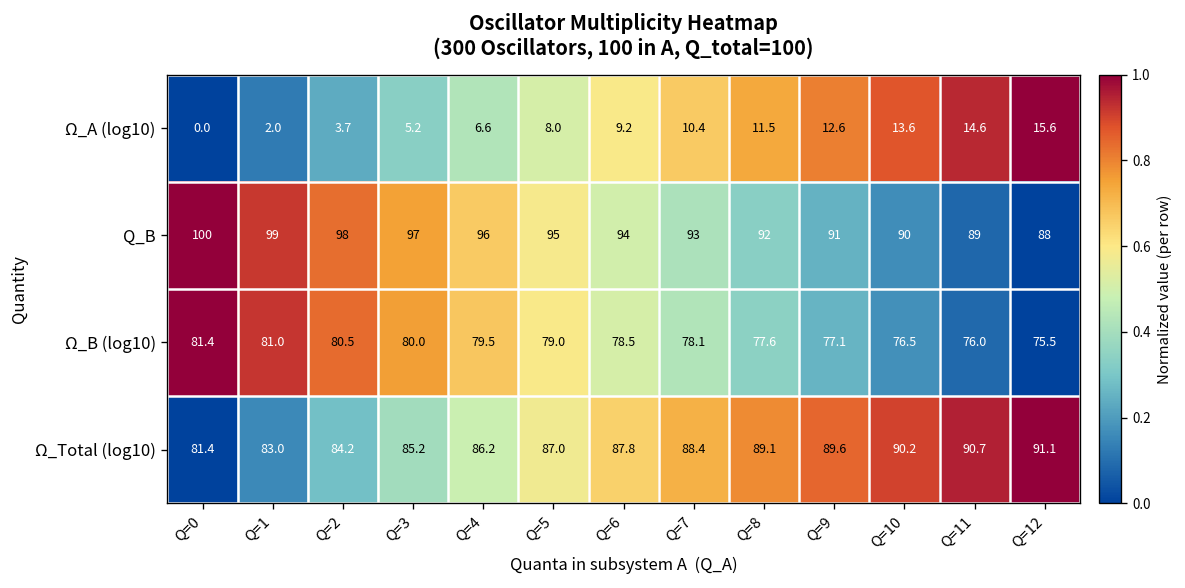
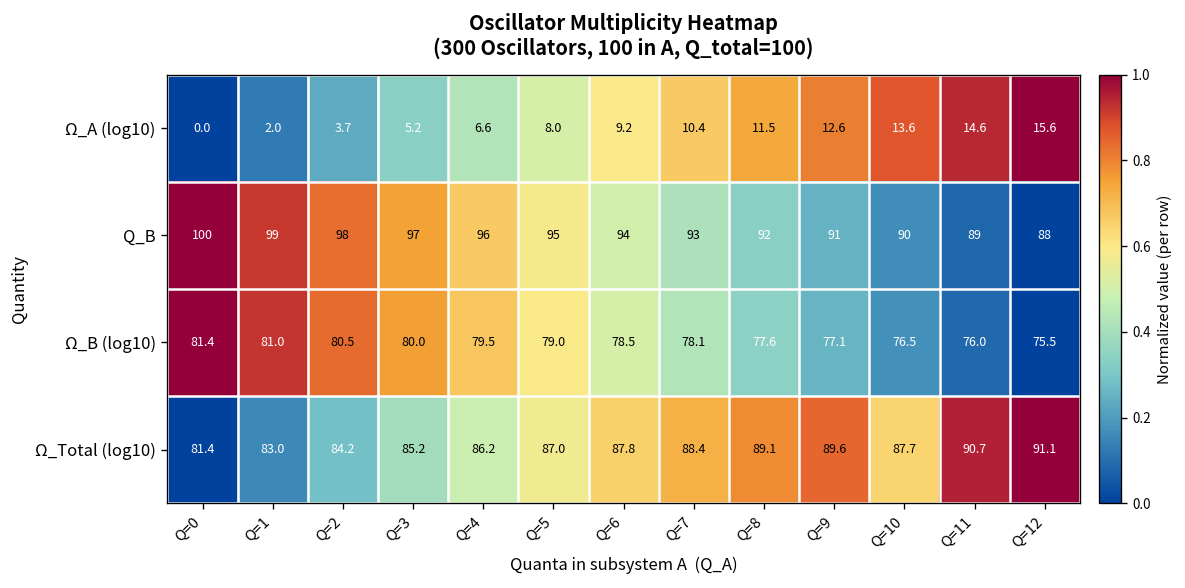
  {
    "Ω_A (log10)": {
      "Q=0": 0.0,
      "Q=1": 2.0,
      "Q=2": 3.7,
      "Q=3": 5.2,
      "Q=4": 6.6,
      "Q=5": 8.0,
      "Q=6": 9.2,
      "Q=7": 10.4,
      "Q=8": 11.5,
      "Q=9": 12.6,
      "Q=10": 13.6,
      "Q=11": 14.6,
      "Q=12": 15.6
    },
    "Q_B": {
      "Q=0": 100,
      "Q=1": 99,
      "Q=2": 98,
      "Q=3": 97,
      "Q=4": 96,
      "Q=5": 95,
      "Q=6": 94,
      "Q=7": 93,
      "Q=8": 92,
      "Q=9": 91,
      "Q=10": 90,
      "Q=11": 89,
      "Q=12": 88
    },
    "Ω_B (log10)": {
      "Q=0": 81.4,
      "Q=1": 81.0,
      "Q=2": 80.5,
      "Q=3": 80.0,
      "Q=4": 79.5,
      "Q=5": 79.0,
      "Q=6": 78.5,
      "Q=7": 78.1,
      "Q=8": 77.6,
      "Q=9": 77.1,
      "Q=10": 76.5,
      "Q=11": 76.0,
      "Q=12": 75.5
    },
    "Ω_Total (log10)": {
      "Q=0": 81.4,
      "Q=1": 83.0,
      "Q=2": 84.2,
      "Q=3": 85.2,
      "Q=4": 86.2,
      "Q=5": 87.0,
      "Q=6": 87.8,
      "Q=7": 88.4,
      "Q=8": 89.1,
      "Q=9": 89.6,
-     "Q=10": 90.2,
+     "Q=10": 87.7,
      "Q=11": 90.7,
      "Q=12": 91.1
    }
  }
